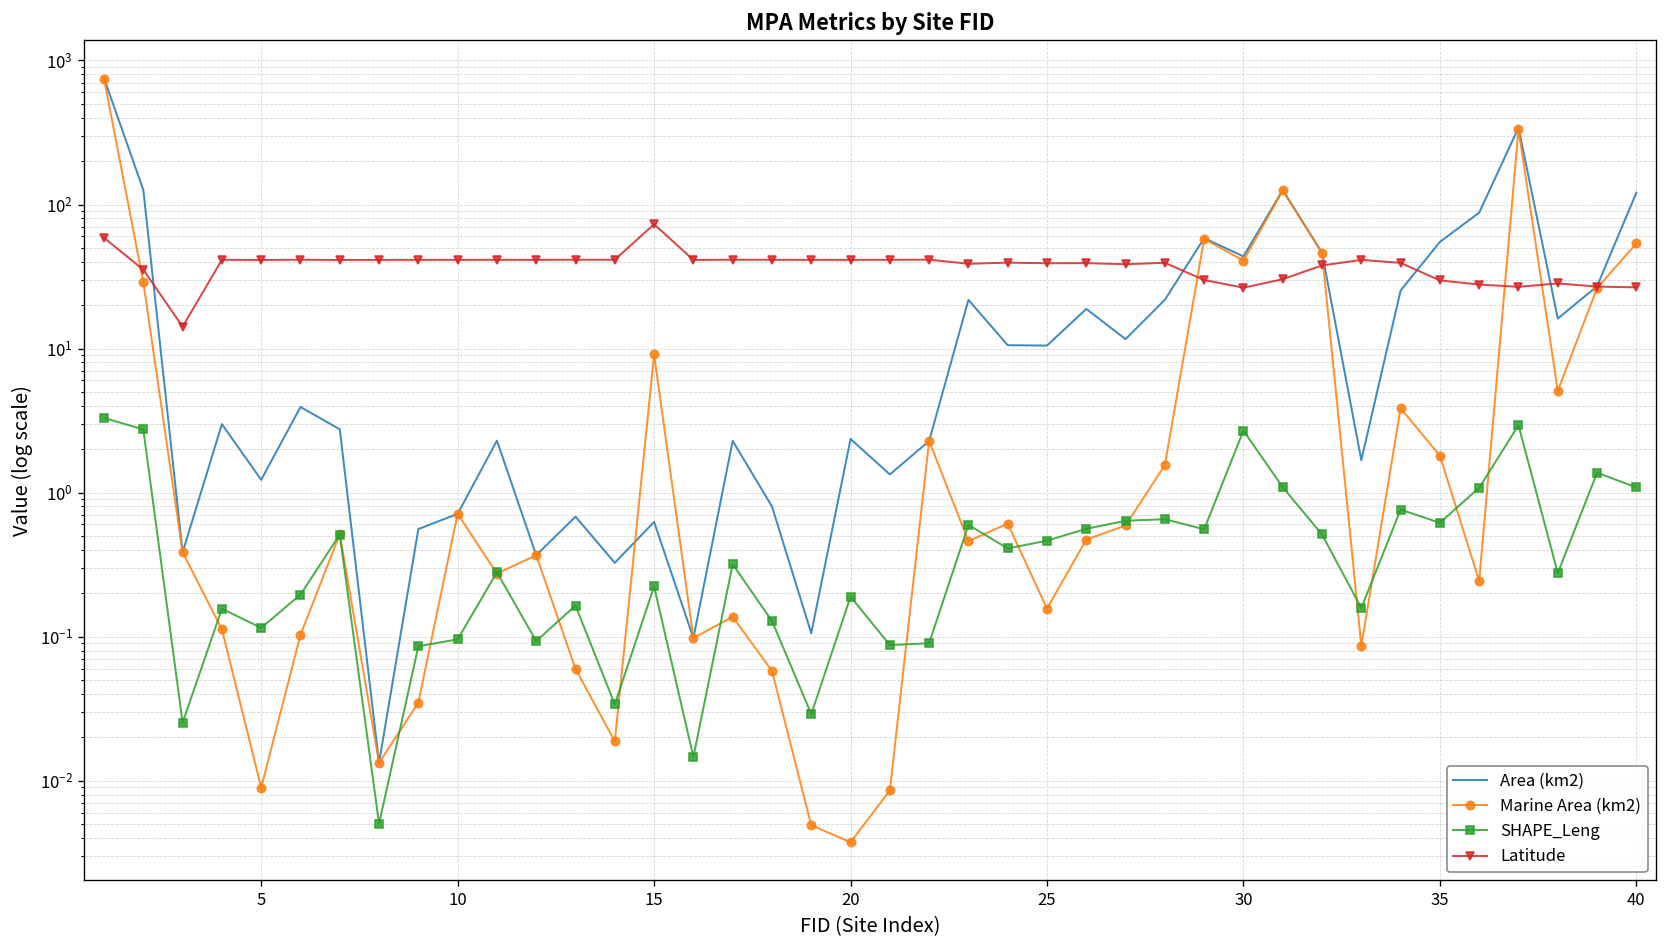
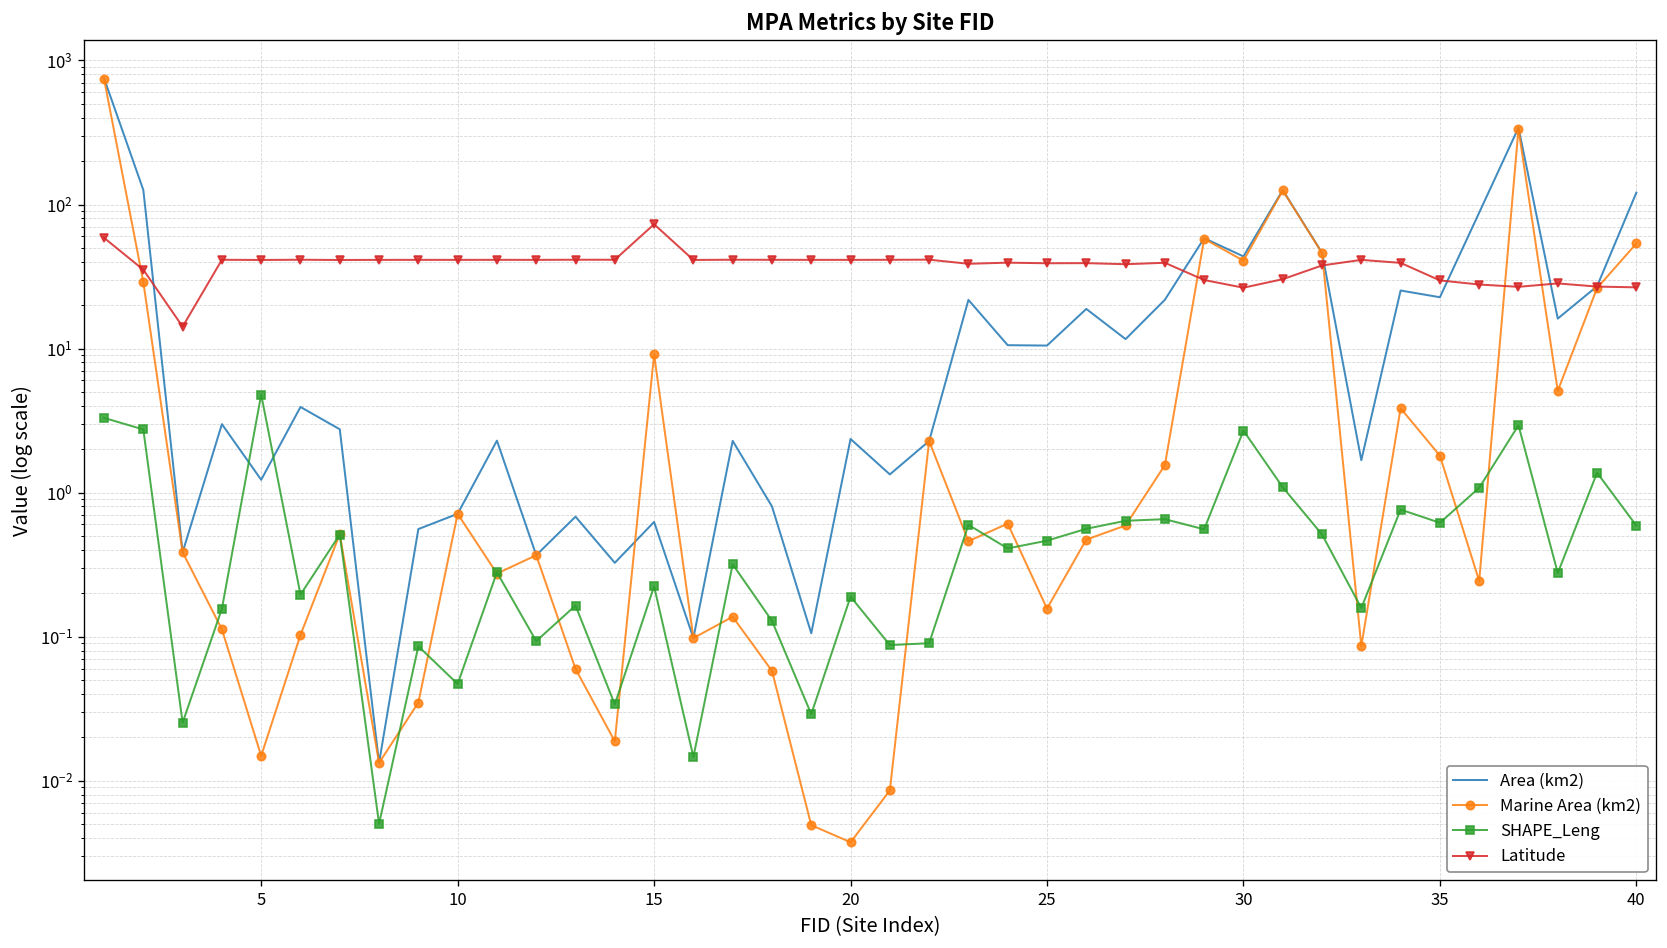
  {
    "Area (km2)": {
      "5": 1.2,
      "15": 0.6,
      "20": 2.4,
      "25": 10,
      "30": 44,
-     "35": 50,
+     "35": 23,
      "40": 120
    },
    "Marine Area (km2)": {
-     "5": 0.009,
+     "5": 0.015,
      "15": 9,
      "20": 0.0037,
      "25": 0.16,
      "30": 41,
      "35": 1.8,
      "40": 50
    },
    "SHAPE_Leng": {
-     "5": 0.11,
-     "10": 0.10,
+     "5": 4.8,
+     "10": 0.047,
      "15": 0.22,
      "20": 0.19,
      "25": 0.46,
      "30": 2.7,
      "35": 0.6,
-     "40": 1.1
+     "40": 0.6
    },
    "Latitude": {
      "5": 41,
      "10": 41,
      "15": 70,
      "20": 41,
      "25": 39,
      "30": 26,
      "35": 30,
      "40": 27
    }
  }
